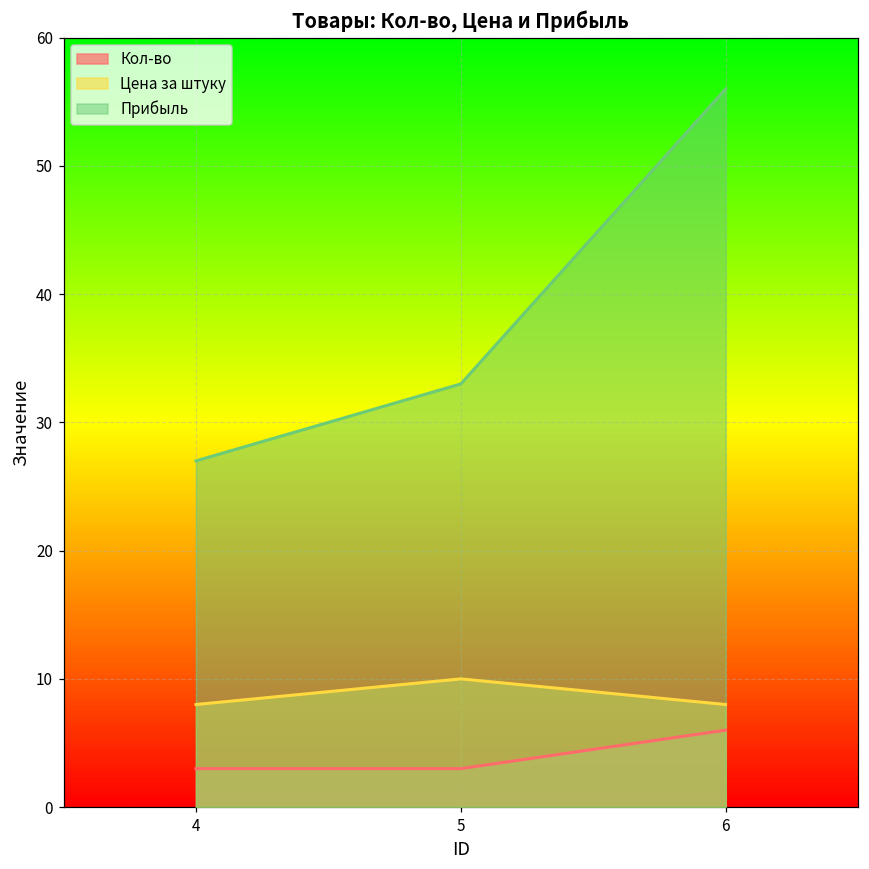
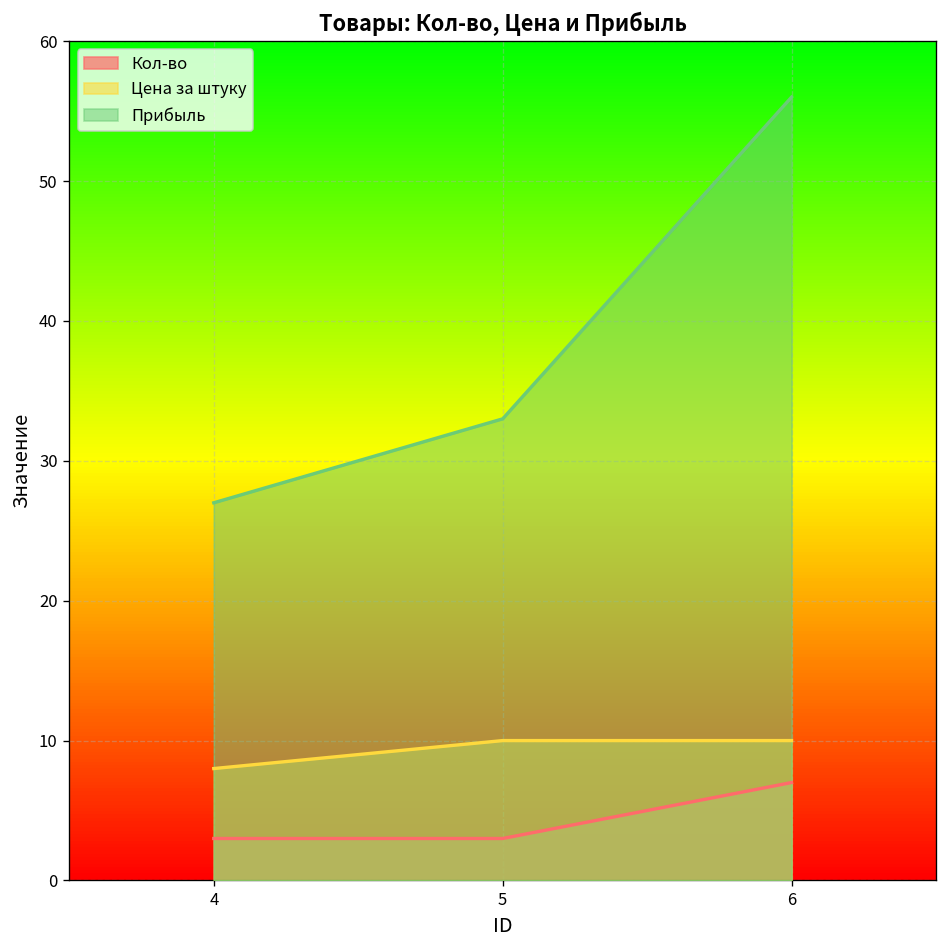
  {
    "Кол-во": {
      "4": 3,
      "5": 3,
-     "6": 6
+     "6": 7
    },
    "Цена за штуку": {
      "4": 8,
      "5": 10,
-     "6": 8
+     "6": 10
    },
    "Прибыль": {
      "4": 27,
      "5": 33,
      "6": 56
    }
  }
